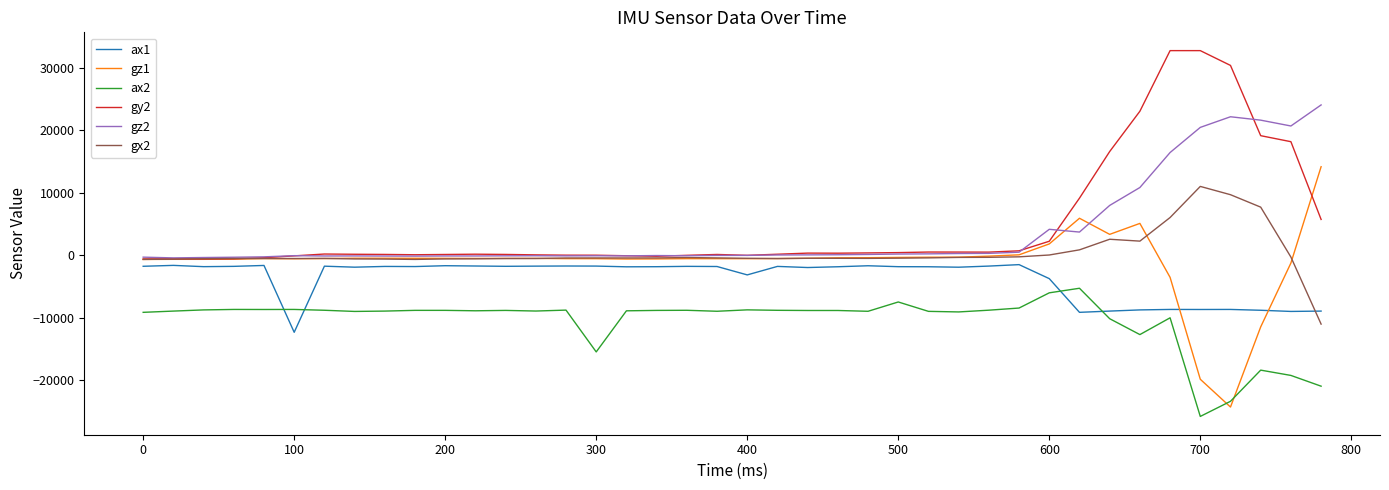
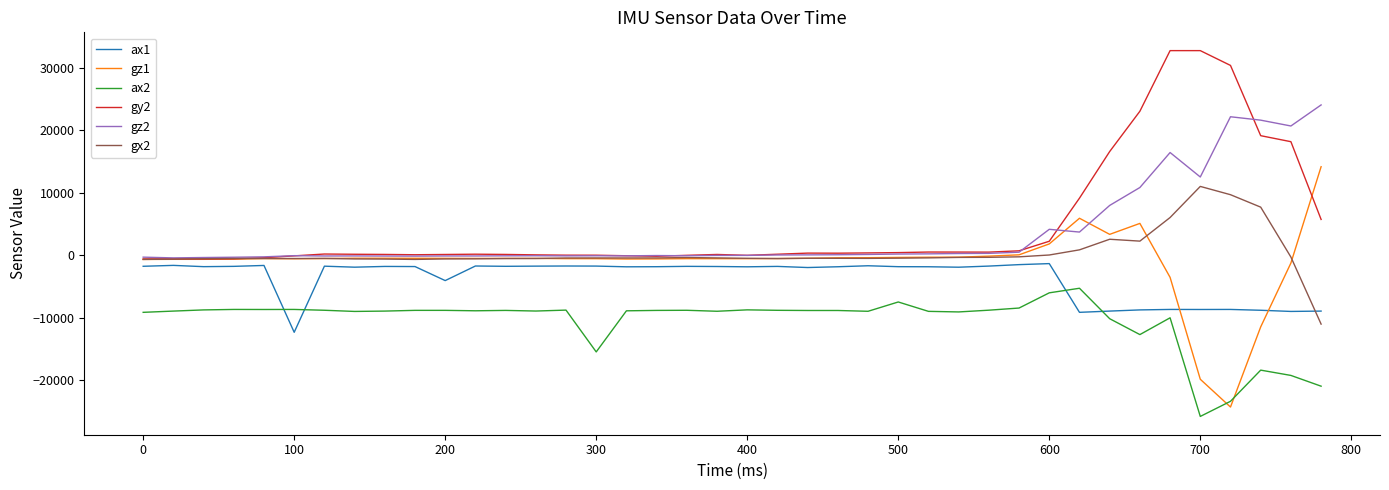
  {
    "ax1": {
      "0": -2000,
      "100": -12000,
-     "200": -2000,
+     "200": -4000,
      "300": -2000,
-     "400": -3000,
+     "400": -2000,
      "500": -2000,
-     "600": -4000,
+     "600": -1000,
      "700": -9000
    },
    "gz1": {
      "600": 2000,
      "700": -20000
    },
    "ax2": {
      "0": -9000,
      "100": -9000,
      "200": -9000,
      "300": -15000,
      "400": -9000,
      "500": -7000,
      "600": -6000,
      "700": -26000
    },
    "gy2": {
      "600": 2000,
      "700": 33000
    },
    "gz2": {
      "600": 4000,
-     "700": 20000
+     "700": 13000
    },
    "gx2": {
      "600": 0,
      "700": 11000
    }
  }
